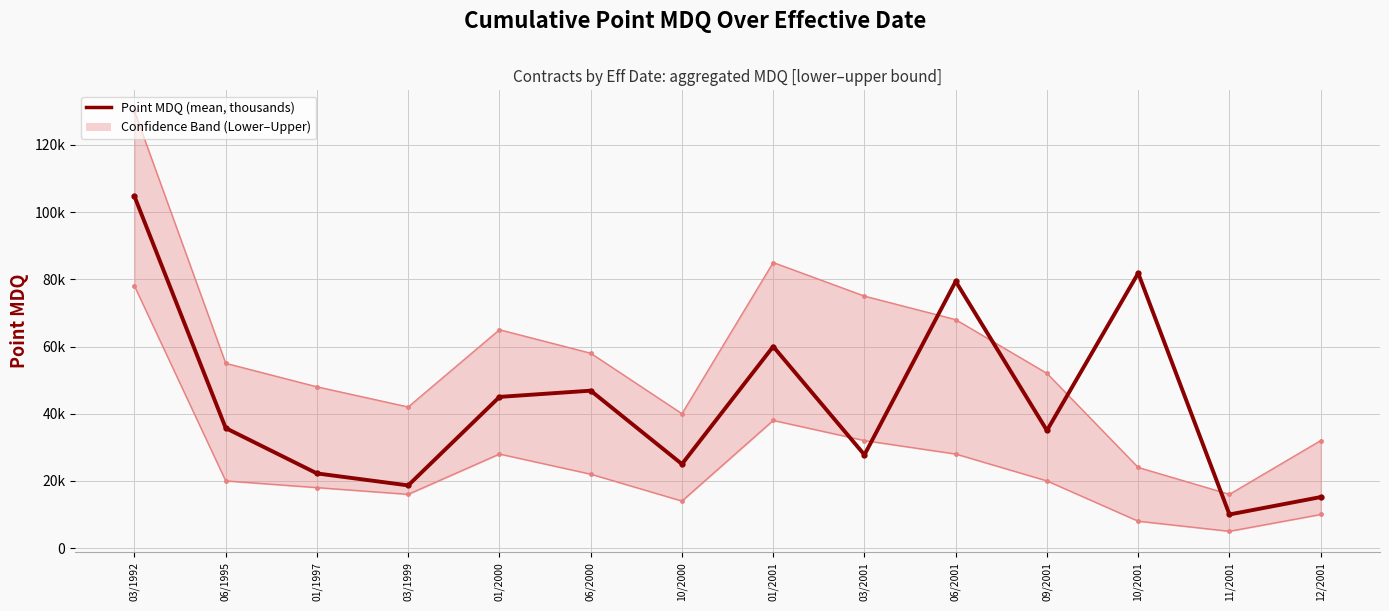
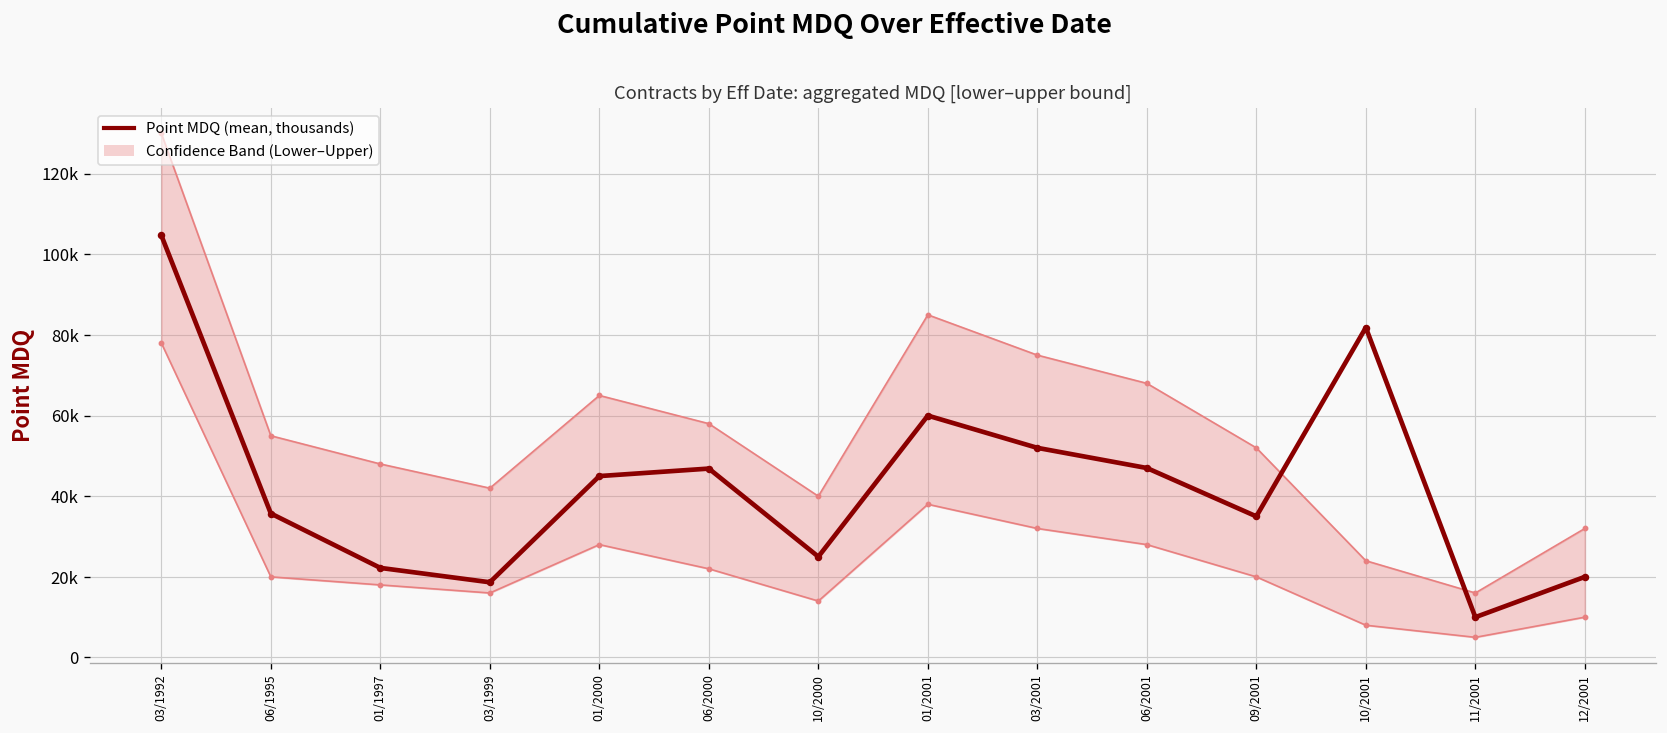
  {
    "Point MDQ (mean, thousands)": {
      "03/1992": 105000,
      "06/1995": 36000,
      "01/1997": 22000,
      "03/1999": 19000,
      "01/2000": 45000,
      "06/2000": 47000,
      "10/2000": 25000,
      "01/2001": 60000,
-     "03/2001": 28000,
-     "06/2001": 79000,
+     "03/2001": 52000,
+     "06/2001": 47000,
      "09/2001": 35000,
      "10/2001": 82000,
      "11/2001": 10000,
-     "12/2001": 15000
+     "12/2001": 20000
    }
  }
